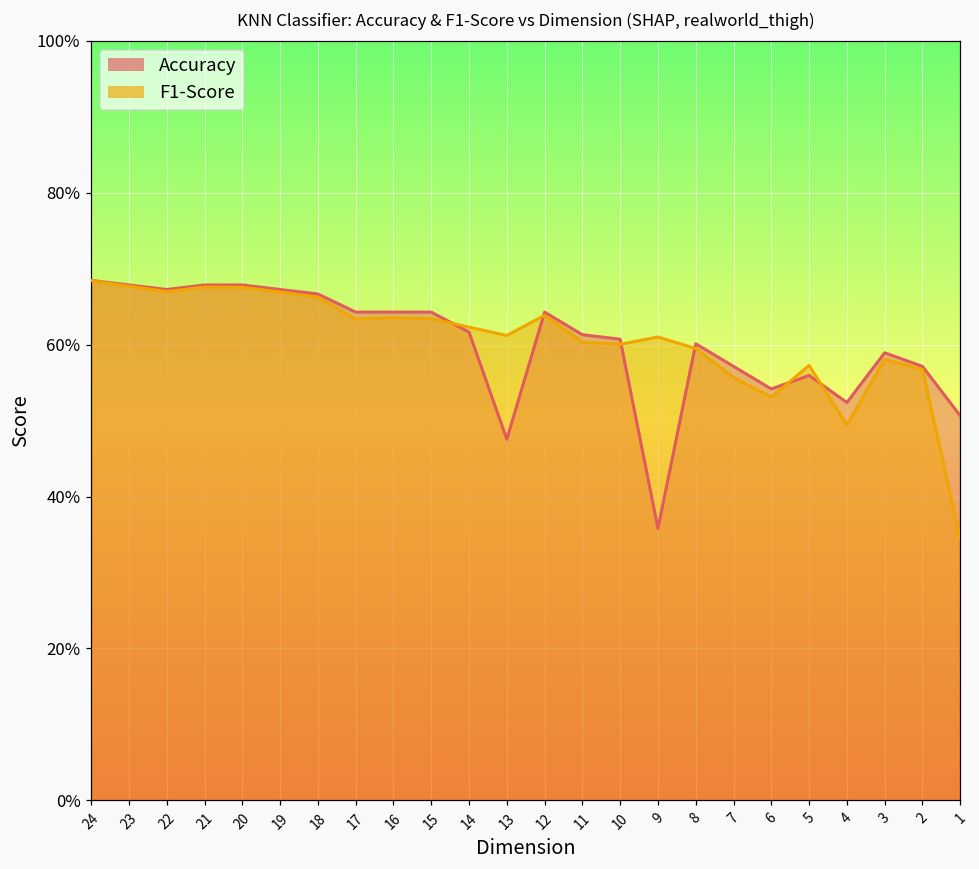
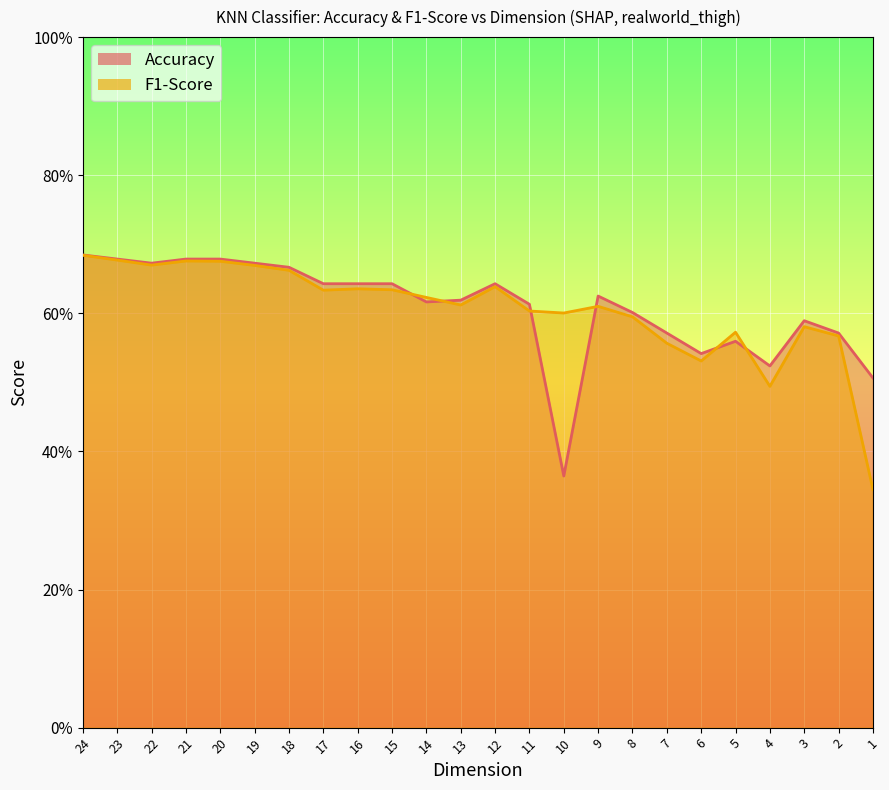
  {
    "Accuracy": {
      "18": "67%",
      "17": "64%",
      "16": "64%",
      "15": "64%",
      "14": "62%",
-     "13": "48%",
+     "13": "62%",
      "12": "64%",
      "11": "61%",
-     "10": "61%",
-     "9": "36%",
+     "10": "36%",
+     "9": "63%",
      "8": "60%",
      "7": "57%",
      "6": "54%",
      "5": "56%",
      "4": "52%",
      "3": "59%",
      "2": "57%",
      "1": "51%"
    },
    "F1-Score": {
      "18": "66%",
      "17": "63%",
      "16": "64%",
      "15": "63%",
      "14": "62%",
      "13": "61%",
      "12": "64%",
      "11": "60%",
      "10": "60%",
      "9": "61%",
      "8": "59%",
      "7": "56%",
      "6": "53%",
      "5": "57%",
      "4": "49%",
      "3": "58%",
      "2": "57%",
      "1": "35%"
    }
  }
